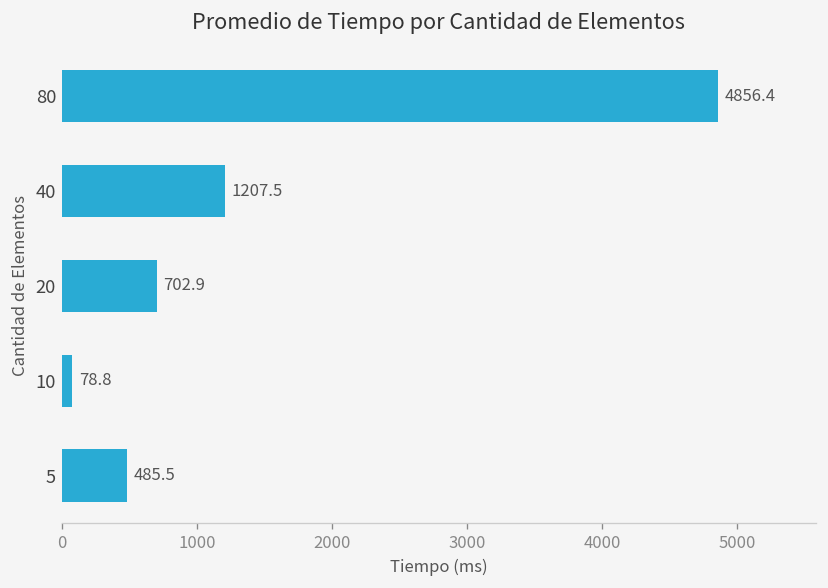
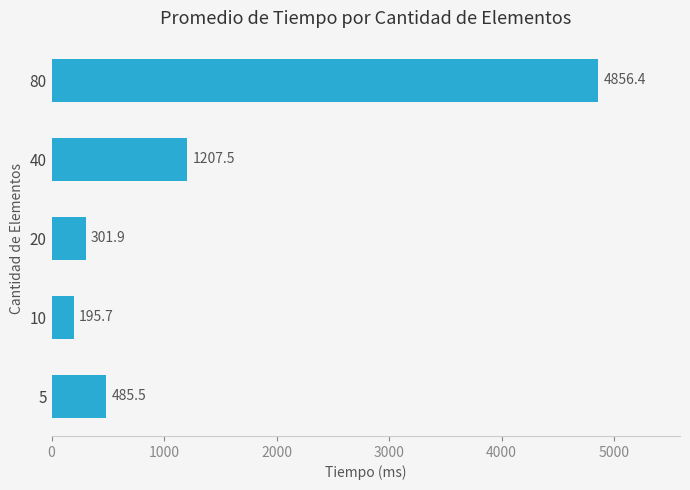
  {
    "80": 4856.4,
    "40": 1207.5,
-   "20": 702.9,
-   "10": 78.8,
+   "20": 301.9,
+   "10": 195.7,
    "5": 485.5
  }
